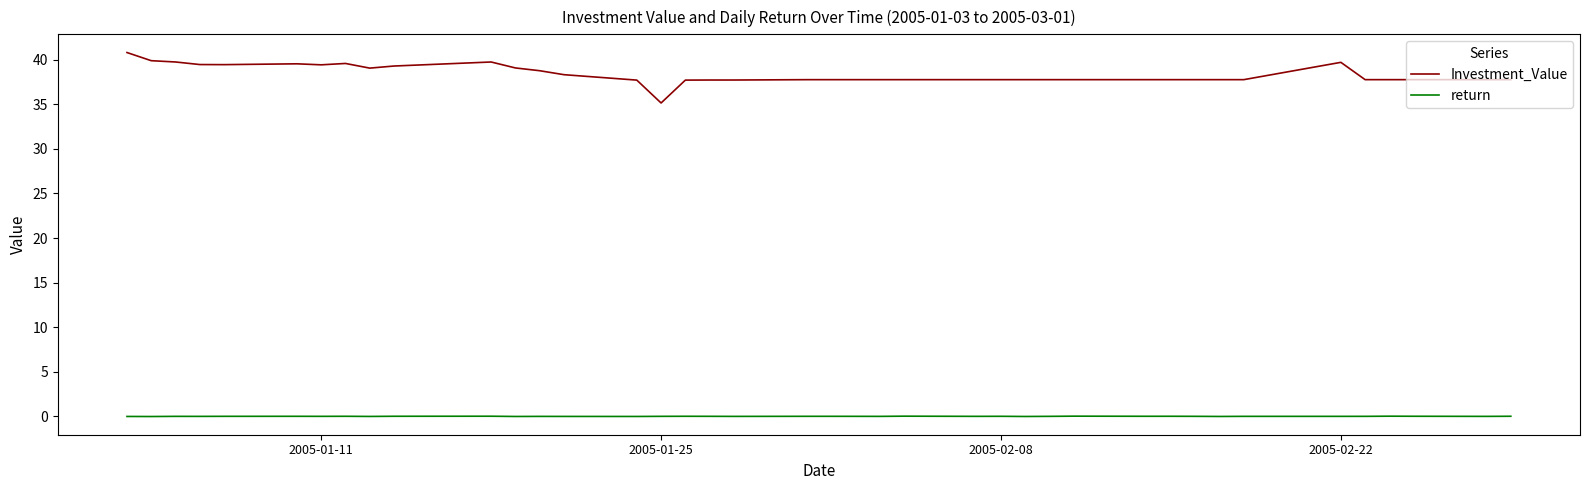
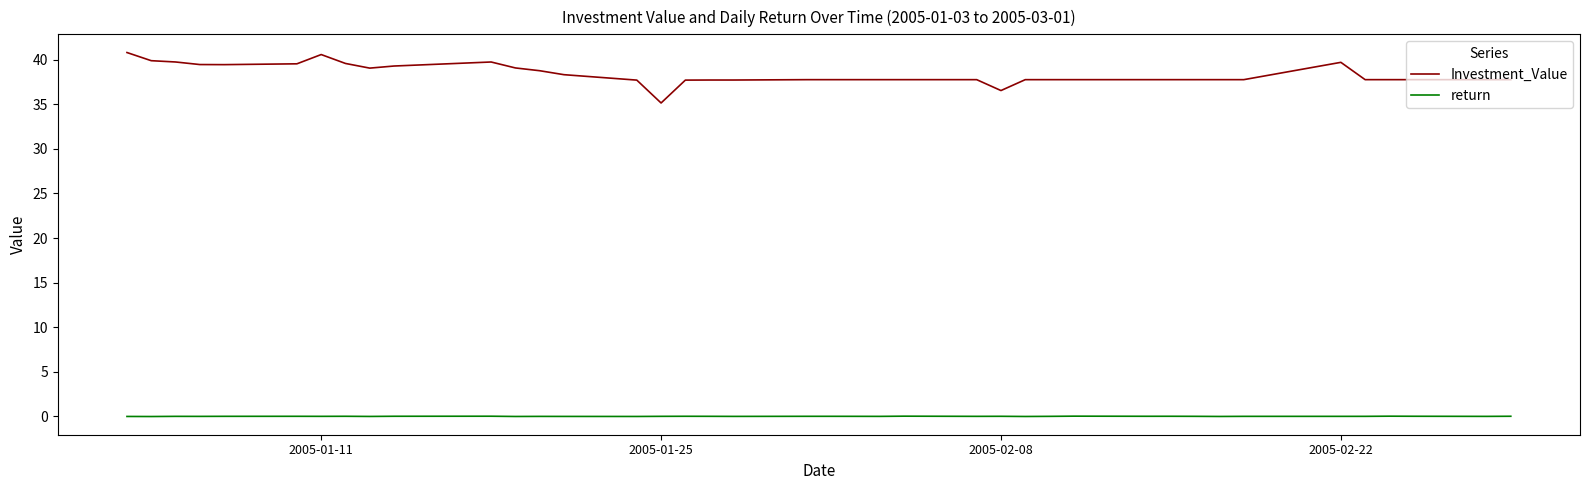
  {
    "Investment_Value": {
-     "2005-01-11": 39,
+     "2005-01-11": 41,
      "2005-01-25": 35,
-     "2005-02-08": 38,
+     "2005-02-08": 37,
      "2005-02-22": 40
    },
    "return": {
      "2005-01-11": 0,
      "2005-01-25": 0,
      "2005-02-08": 0,
      "2005-02-22": 0
    }
  }
